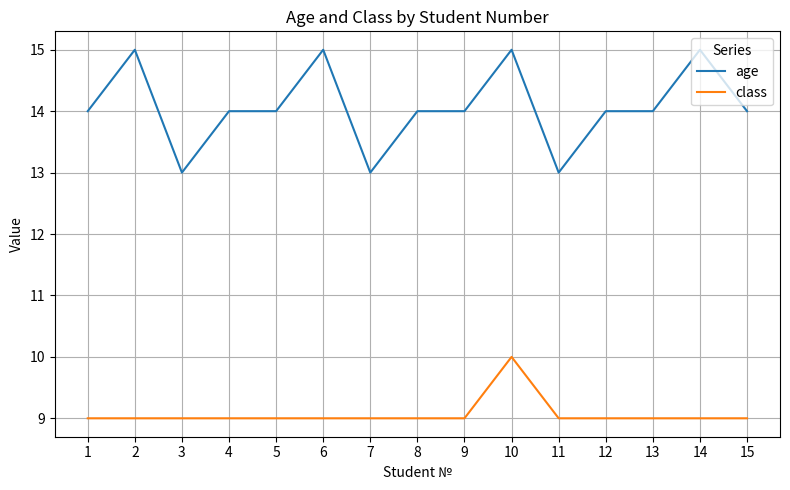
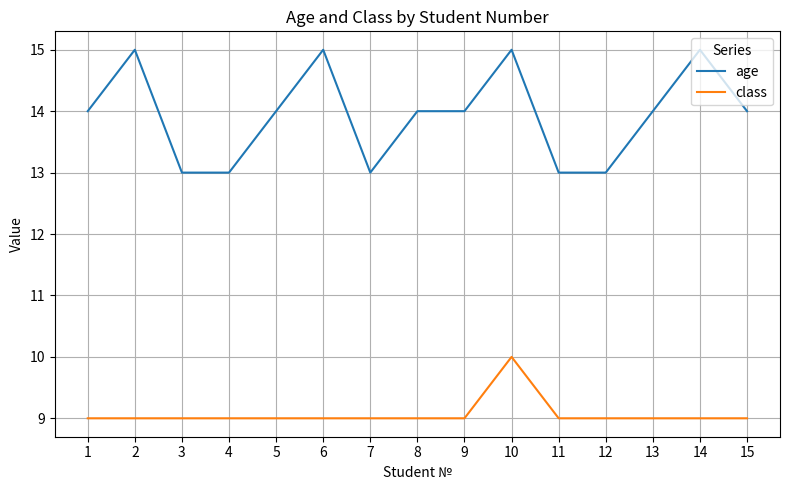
  {
    "age": {
      "1": 14,
      "2": 15,
      "3": 13,
-     "4": 14,
+     "4": 13,
      "5": 14,
      "6": 15,
      "7": 13,
      "8": 14,
      "9": 14,
      "10": 15,
      "11": 13,
-     "12": 14,
+     "12": 13,
      "13": 14,
      "15": 14
    },
    "class": {
      "1": 9,
      "2": 9,
      "3": 9,
      "4": 9,
      "5": 9,
      "6": 9,
      "7": 9,
      "8": 9,
      "9": 9,
      "10": 10,
      "11": 9,
      "12": 9,
      "13": 9,
      "14": 9,
      "15": 9
    }
  }
